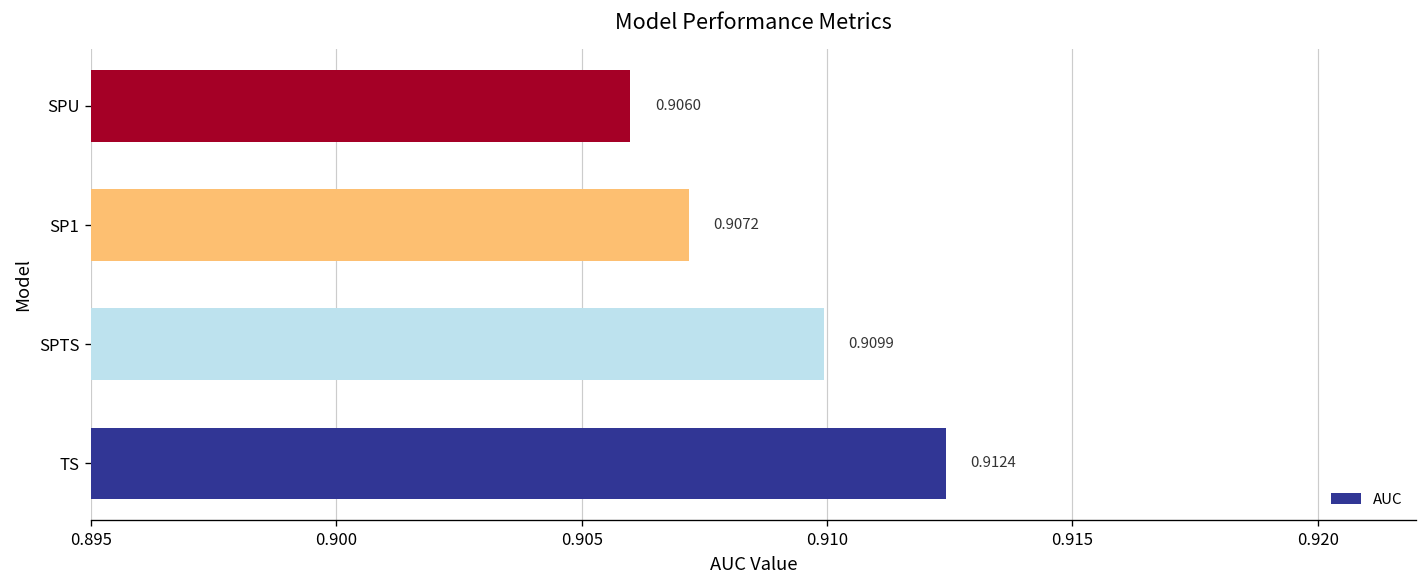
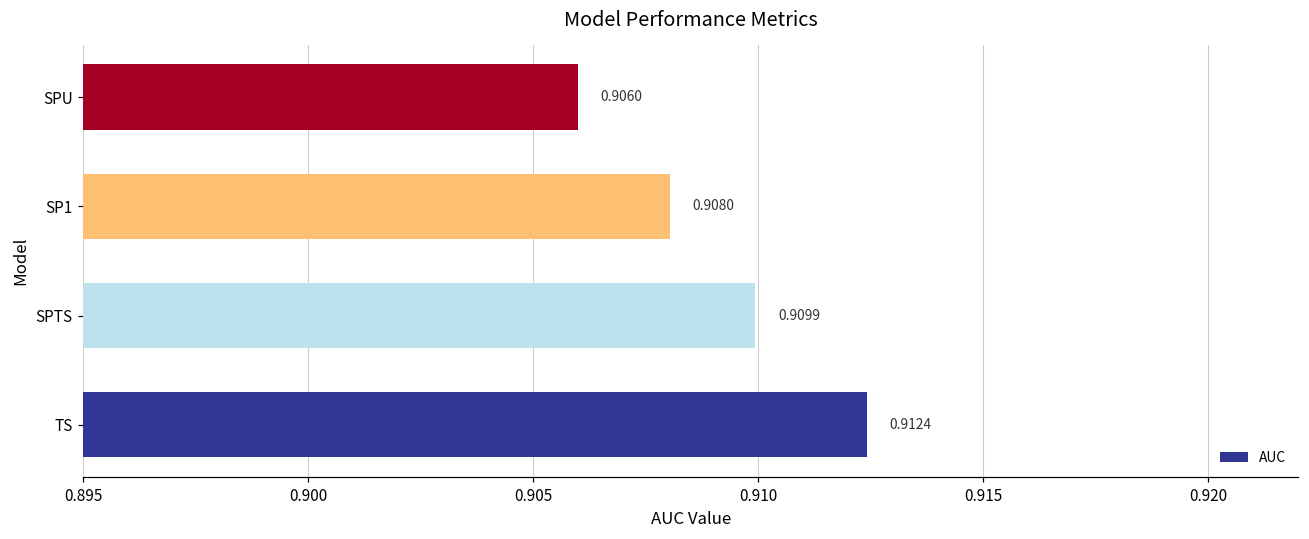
  {
    "SPU": 0.9060,
-   "SP1": 0.9072,
+   "SP1": 0.9080,
    "SPTS": 0.9099,
    "TS": 0.9124
  }
